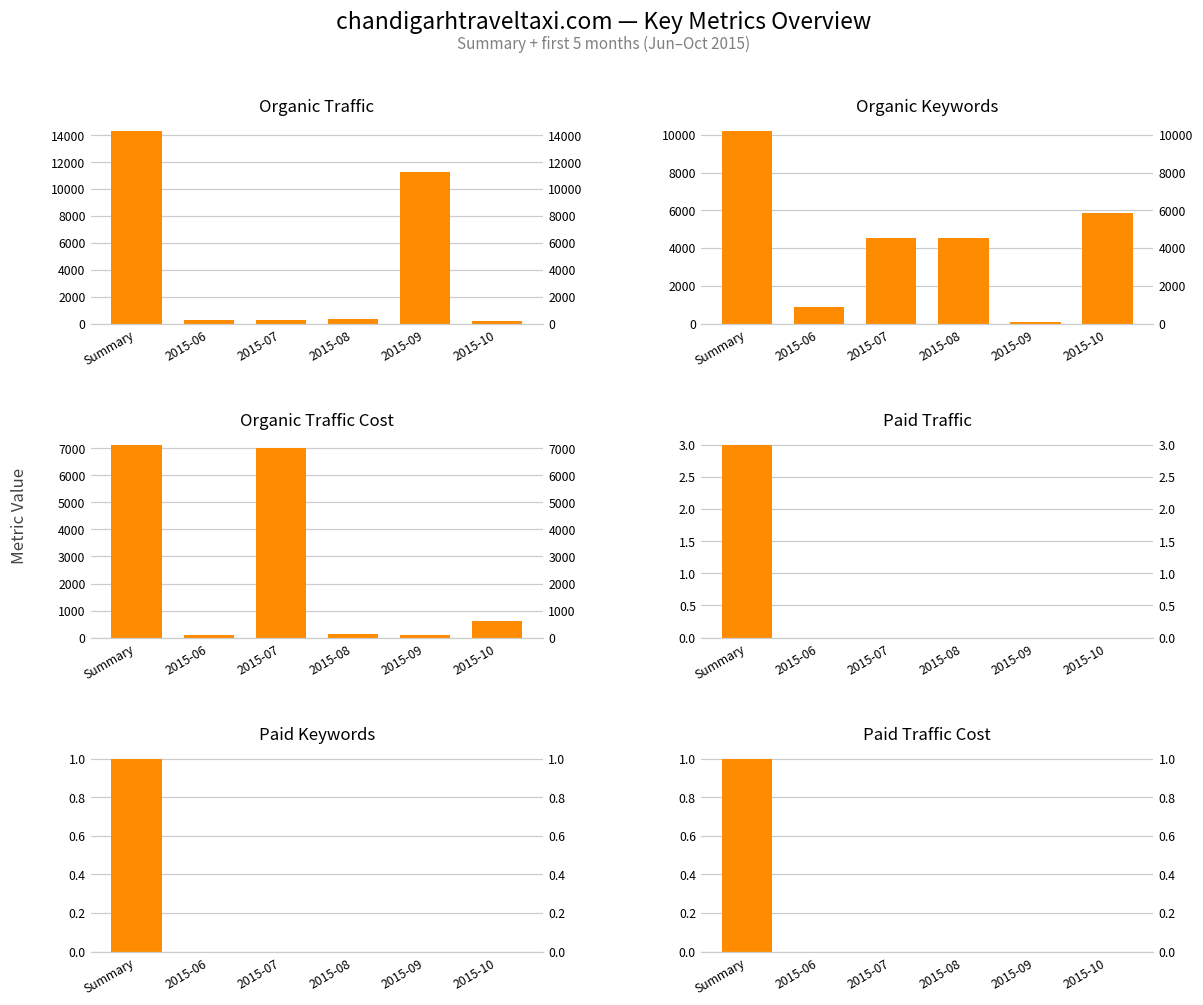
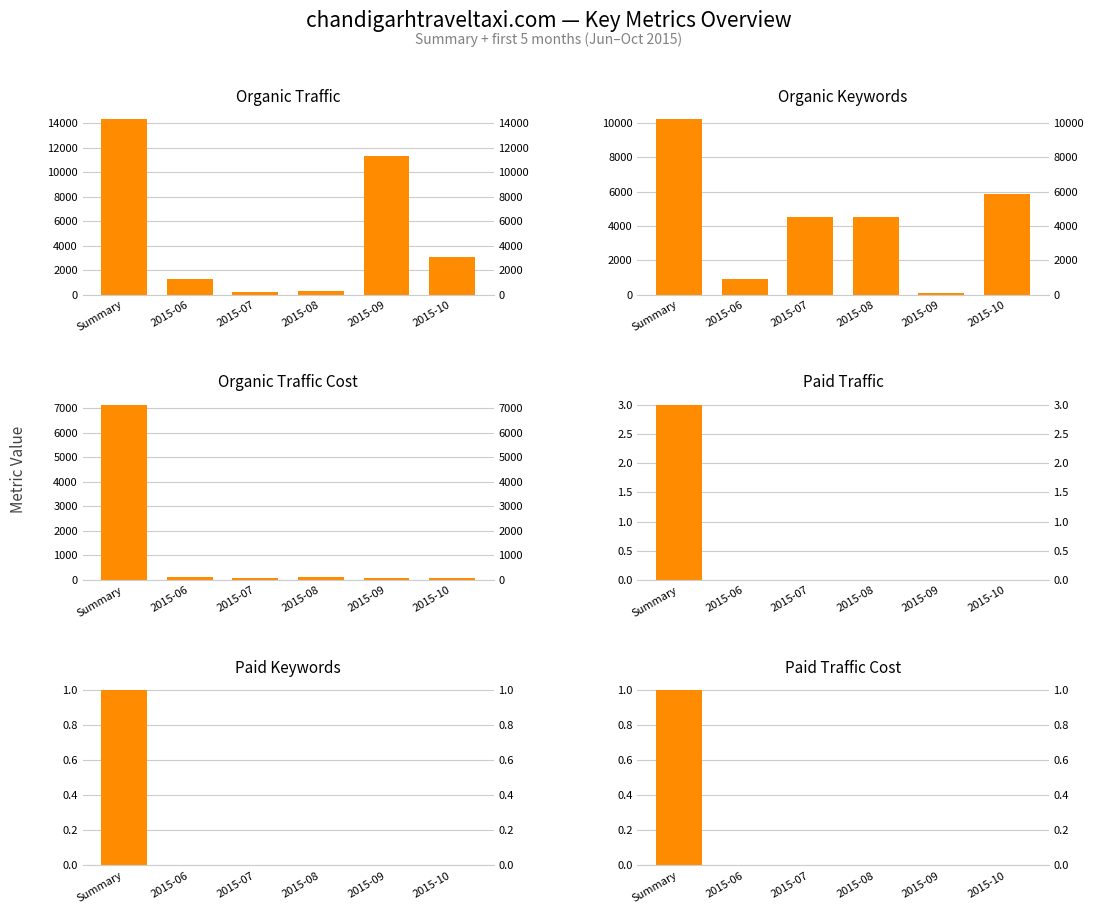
  {
    "Organic Traffic": {
      "Summary": 14300,
-     "2015-06": 200,
+     "2015-06": 1300,
      "2015-07": 200,
      "2015-08": 300,
      "2015-09": 11300,
-     "2015-10": 200
+     "2015-10": 3100
    },
    "Organic Keywords": {
      "Summary": 10200,
      "2015-06": 900,
      "2015-07": 4500,
      "2015-08": 4500,
      "2015-10": 5900
    },
    "Organic Traffic Cost": {
      "Summary": 7100,
      "2015-06": 100,
-     "2015-07": 7000,
+     "2015-07": 100,
      "2015-08": 100,
-     "2015-10": 600
+     "2015-10": 100
    },
    "Paid Traffic": {
      "Summary": 3.0,
      "2015-06": 0.0,
      "2015-07": 0.0,
      "2015-08": 0.0,
      "2015-09": 0.0,
      "2015-10": 0.0
    },
    "Paid Keywords": {
      "Summary": 1.00,
      "2015-06": 0.00,
      "2015-07": 0.00,
      "2015-08": 0.00,
      "2015-09": 0.00,
      "2015-10": 0.00
    },
    "Paid Traffic Cost": {
      "Summary": 1.00,
      "2015-06": 0.00,
      "2015-07": 0.00,
      "2015-08": 0.00,
      "2015-09": 0.00,
      "2015-10": 0.00
    }
  }
